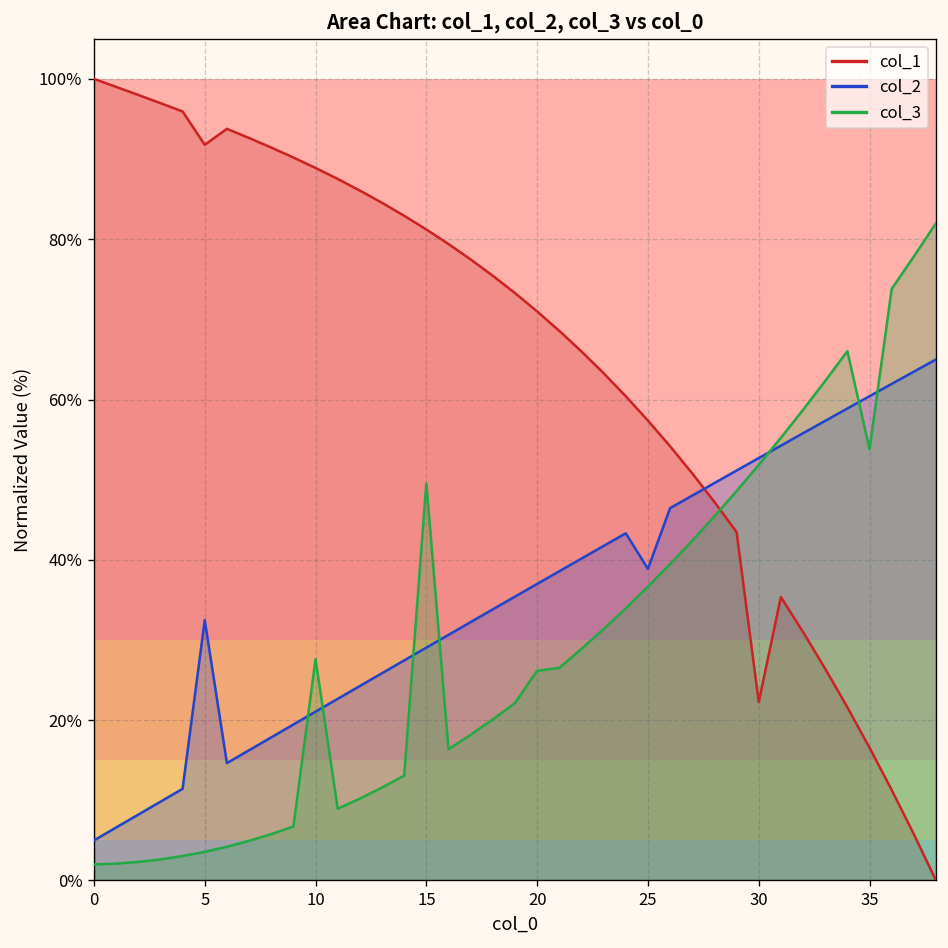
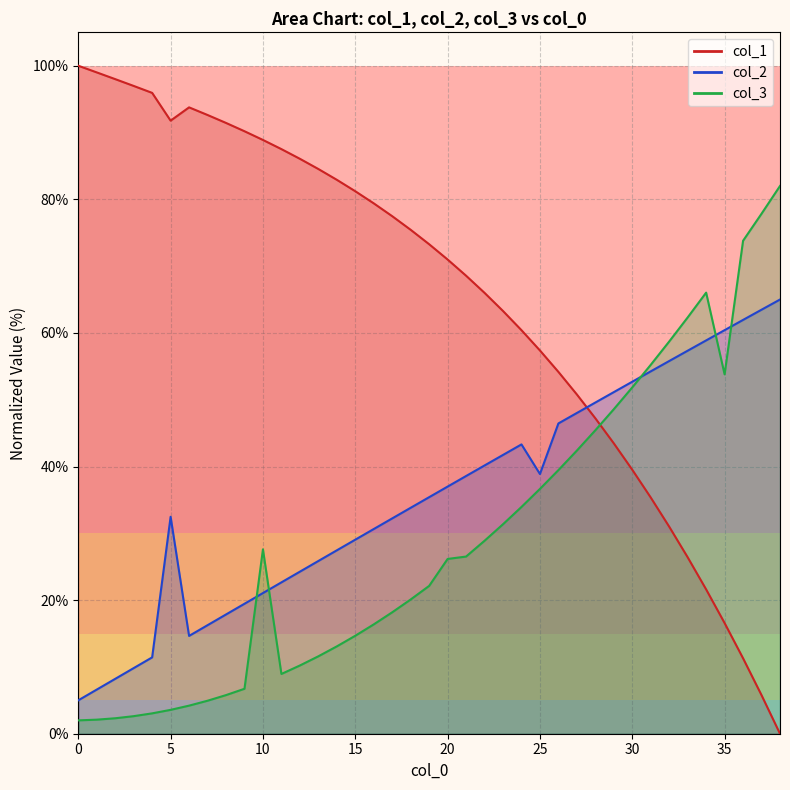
  {
    "col_1": {
      "0": "100%",
      "5": "92%",
      "10": "89%",
      "15": "81%",
      "20": "71%",
      "25": "57%",
-     "30": "22%",
+     "30": "40%",
      "35": "17%"
    },
    "col_2": {
      "0": "5%",
      "5": "32%",
      "10": "21%",
      "15": "29%",
      "20": "37%",
      "25": "39%",
      "30": "53%",
      "35": "60%"
    },
    "col_3": {
      "0": "2%",
      "5": "4%",
      "10": "28%",
-     "15": "50%",
+     "15": "15%",
      "20": "26%",
      "25": "37%",
      "30": "52%",
      "35": "54%"
    }
  }
